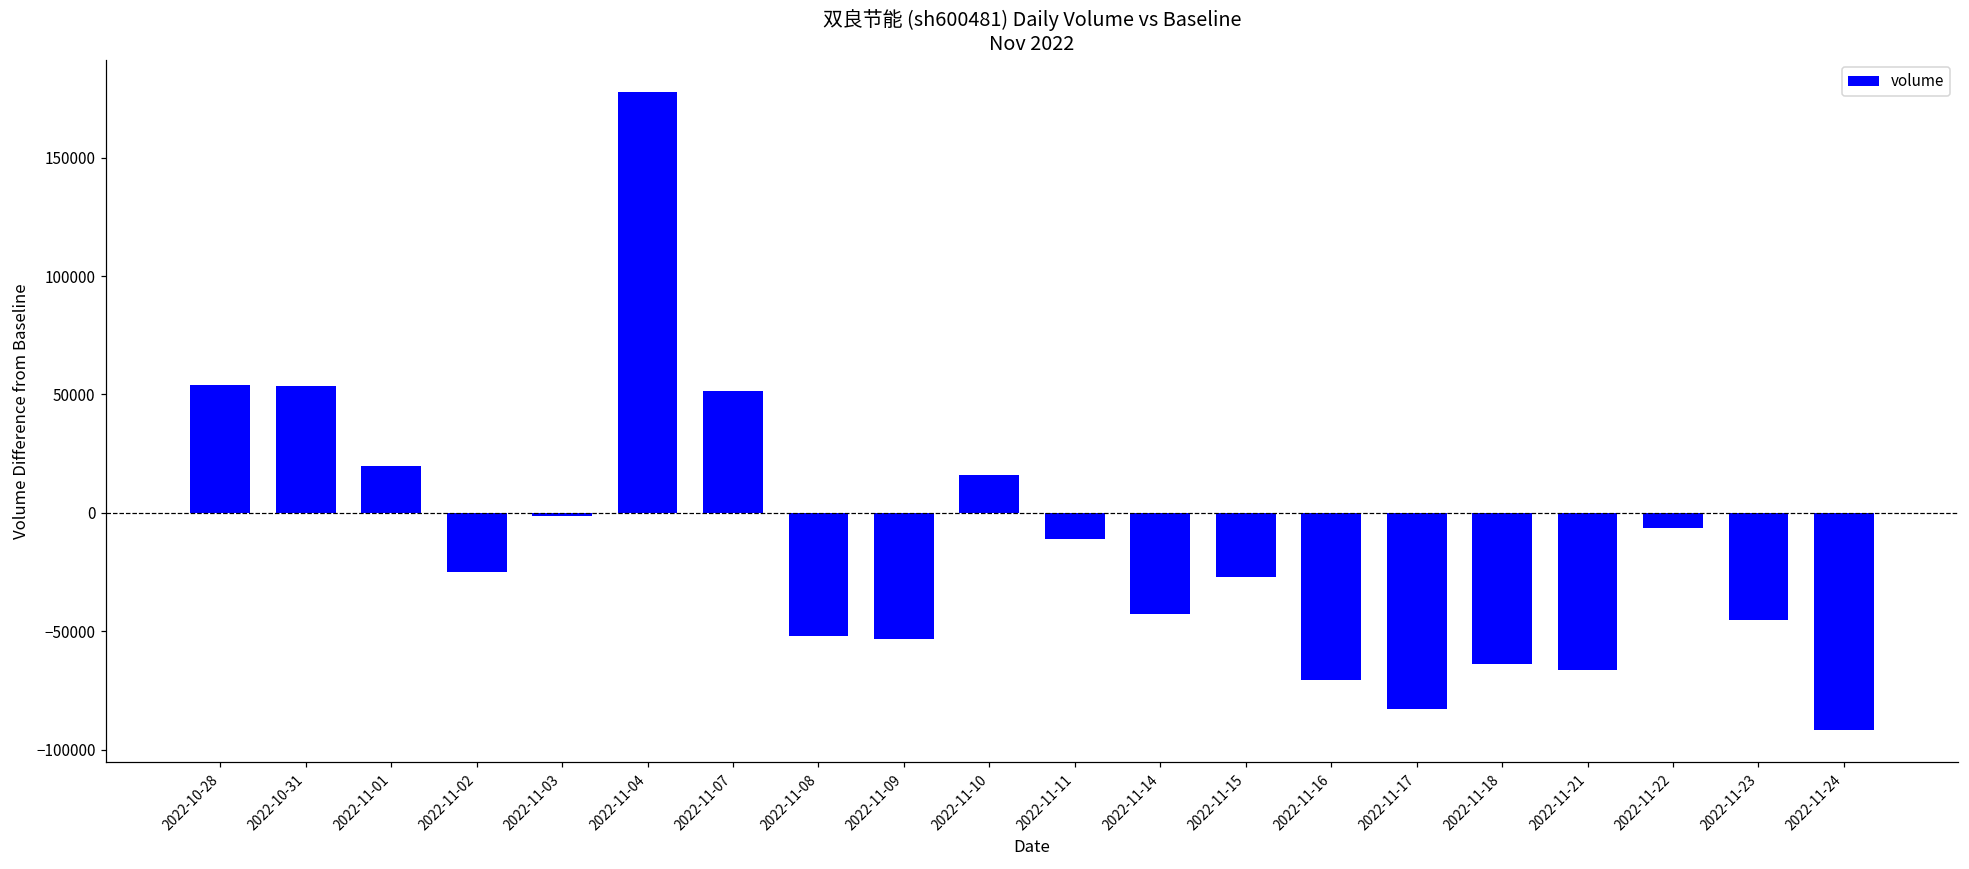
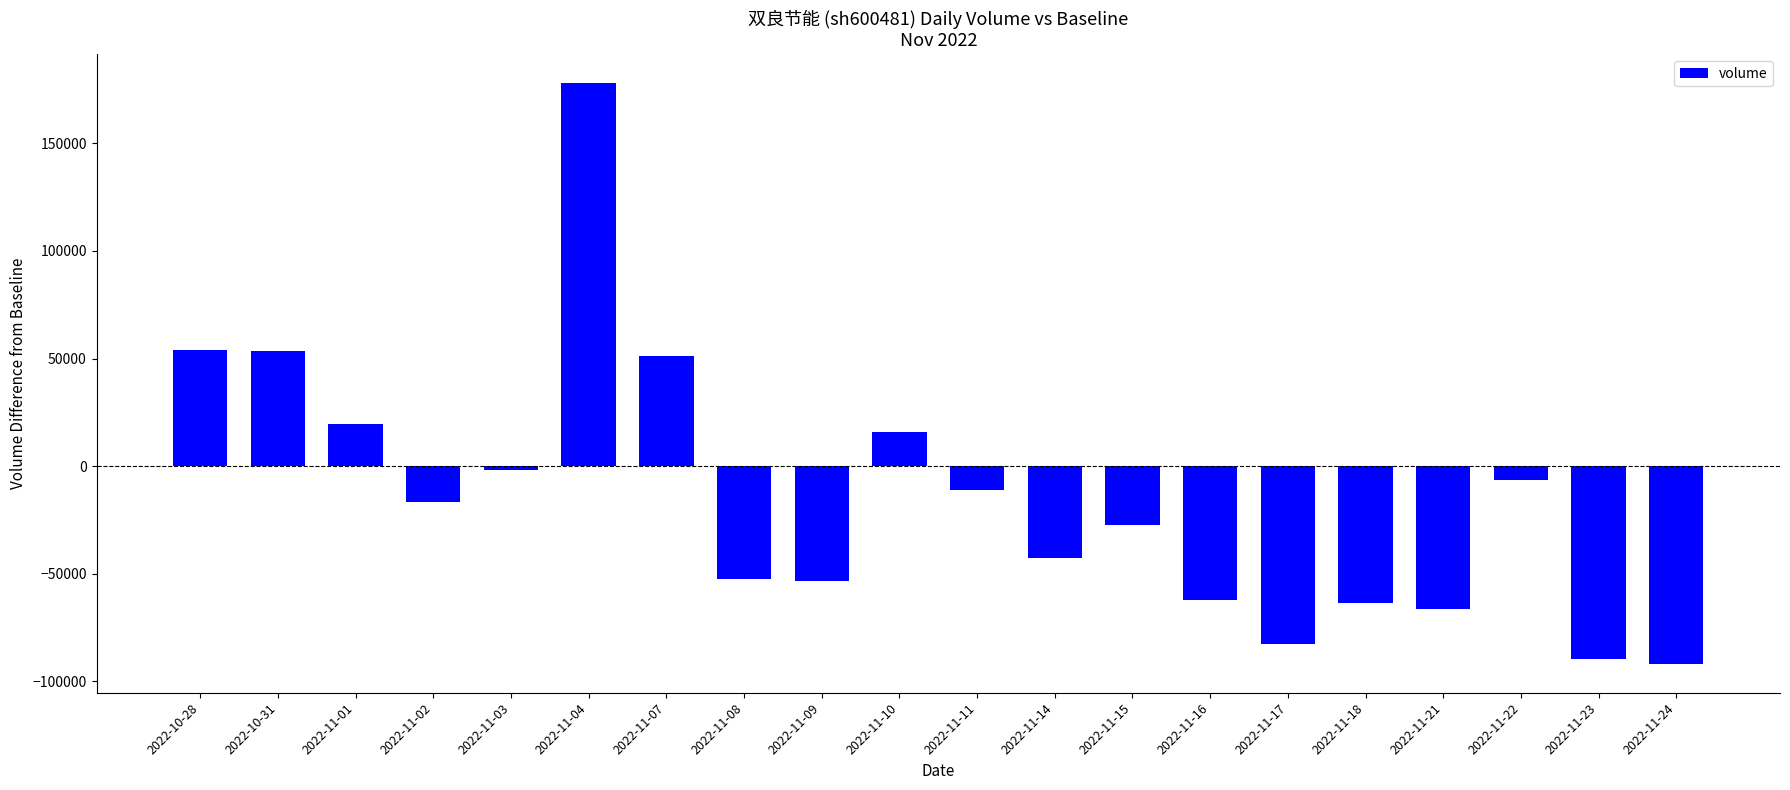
  {
    "2022-10-28": 54000,
    "2022-10-31": 53000,
    "2022-11-01": 20000,
-   "2022-11-02": -25000,
+   "2022-11-02": -17000,
    "2022-11-03": -2000,
    "2022-11-04": 178000,
    "2022-11-07": 51000,
    "2022-11-08": -52000,
    "2022-11-09": -53000,
    "2022-11-10": 16000,
    "2022-11-11": -11000,
    "2022-11-14": -43000,
    "2022-11-15": -27000,
-   "2022-11-16": -71000,
+   "2022-11-16": -62000,
    "2022-11-17": -83000,
    "2022-11-18": -64000,
    "2022-11-21": -66000,
    "2022-11-22": -6000,
-   "2022-11-23": -45000,
+   "2022-11-23": -90000,
    "2022-11-24": -92000
  }
